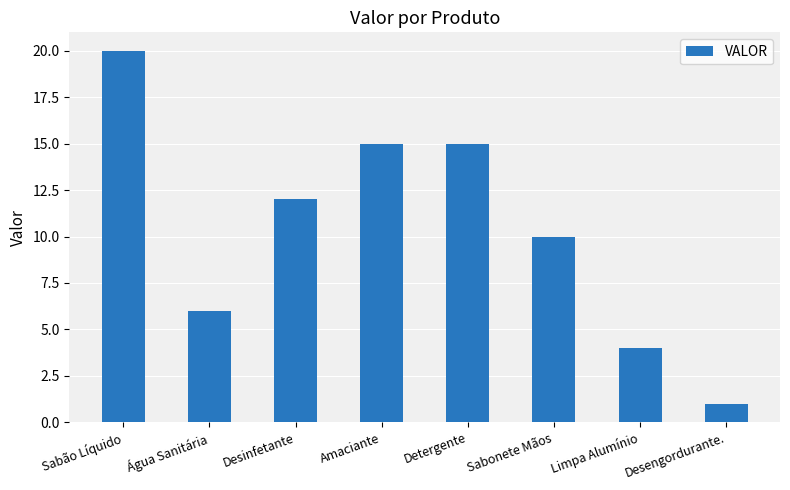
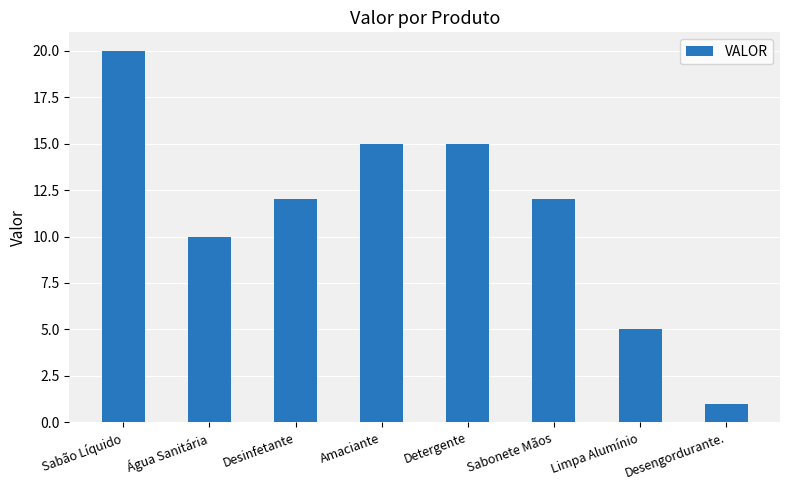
  {
    "Sabão Líquido": 20,
-   "Água Sanitária": 6,
+   "Água Sanitária": 10,
    "Desinfetante": 12,
    "Amaciante": 15,
    "Detergente": 15,
-   "Sabonete Mãos": 10,
-   "Limpa Alumínio": 4,
+   "Sabonete Mãos": 12,
+   "Limpa Alumínio": 5,
    "Desengordurante.": 1
  }
